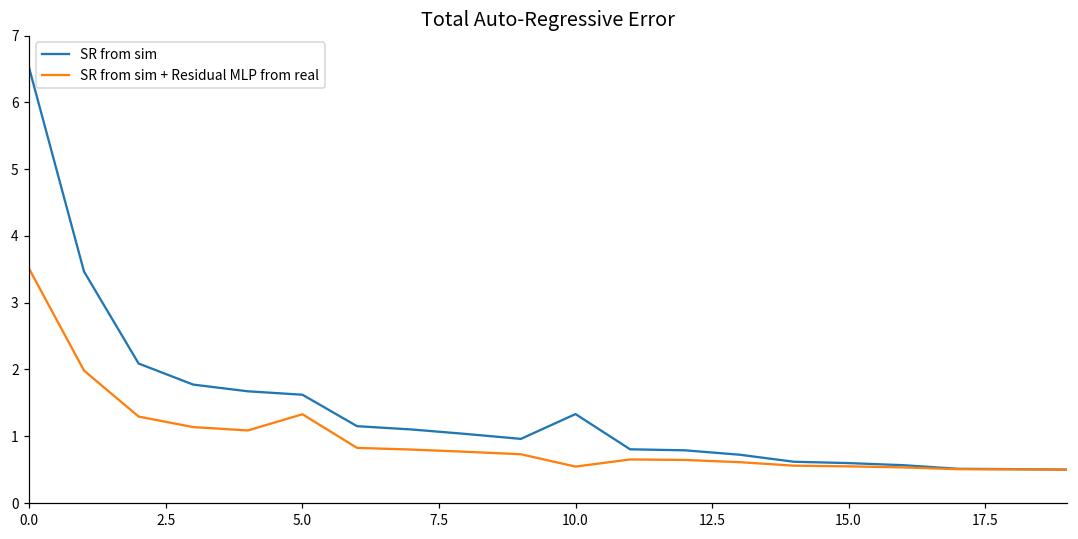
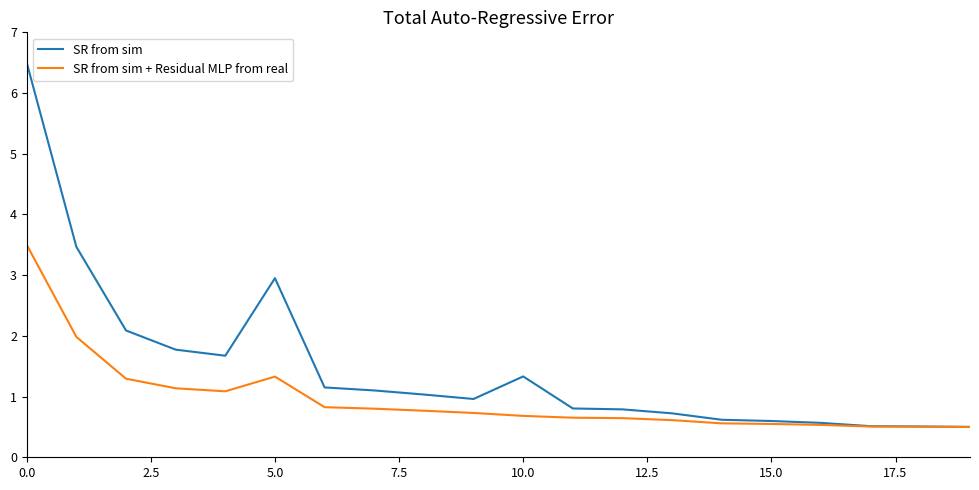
  {
    "SR from sim": {
      "0.0": 6.5,
-     "5.0": 1.6,
+     "5.0": 3.0,
      "10.0": 1.3,
      "15.0": 0.6
    },
    "SR from sim + Residual MLP from real": {
      "0.0": 3.5,
      "5.0": 1.3,
-     "10.0": 0.5,
+     "10.0": 0.7,
      "15.0": 0.5
    }
  }
